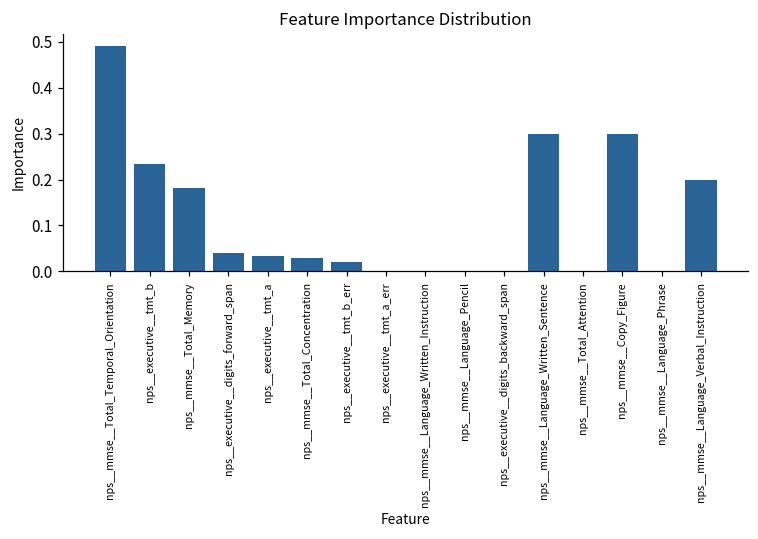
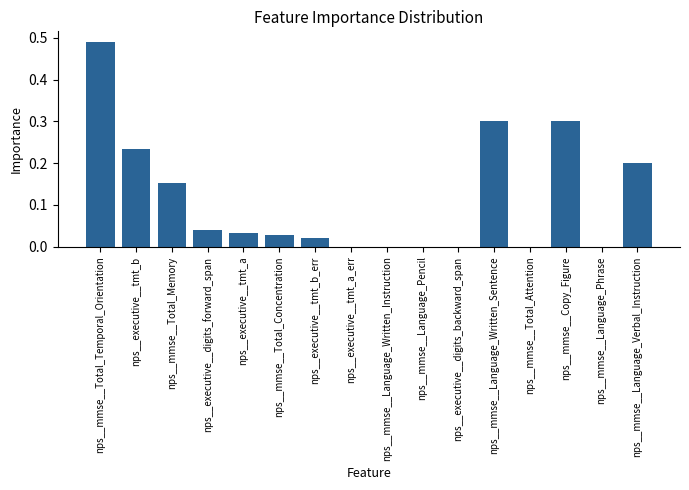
  {
    "nps__mmse__Total_Temporal_Orientation": 0.49,
    "nps__executive__tmt_b": 0.23,
-   "nps__mmse__Total_Memory": 0.18,
+   "nps__mmse__Total_Memory": 0.15,
    "nps__executive__digits_forward_span": 0.04,
    "nps__executive__tmt_a": 0.03,
    "nps__mmse__Total_Concentration": 0.03,
    "nps__executive__tmt_b_err": 0.02,
    "nps__executive__tmt_a_err": 0.00,
    "nps__mmse__Language_Written_Instruction": 0.00,
    "nps__mmse__Language_Pencil": 0.00,
    "nps__executive__digits_backward_span": 0.00,
    "nps__mmse__Language_Written_Sentence": 0.30,
    "nps__mmse__Total_Attention": 0.00,
    "nps__mmse__Copy_Figure": 0.30,
    "nps__mmse__Language_Phrase": 0.00,
    "nps__mmse__Language_Verbal_Instruction": 0.20
  }
